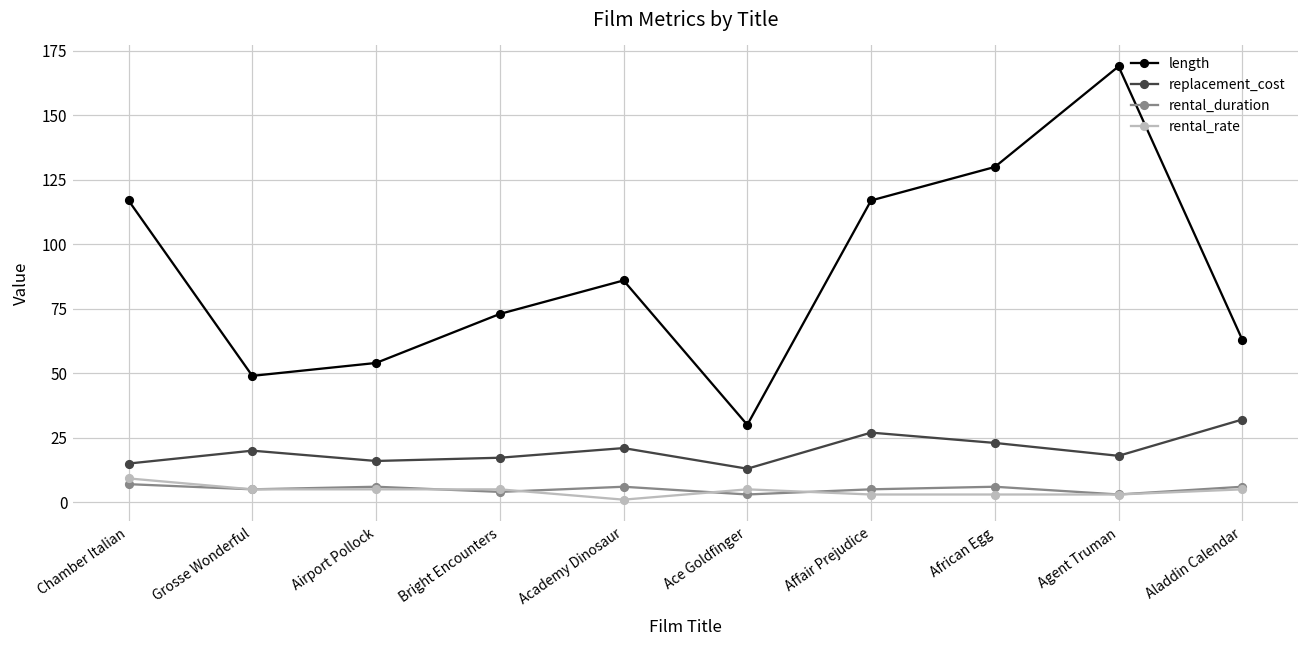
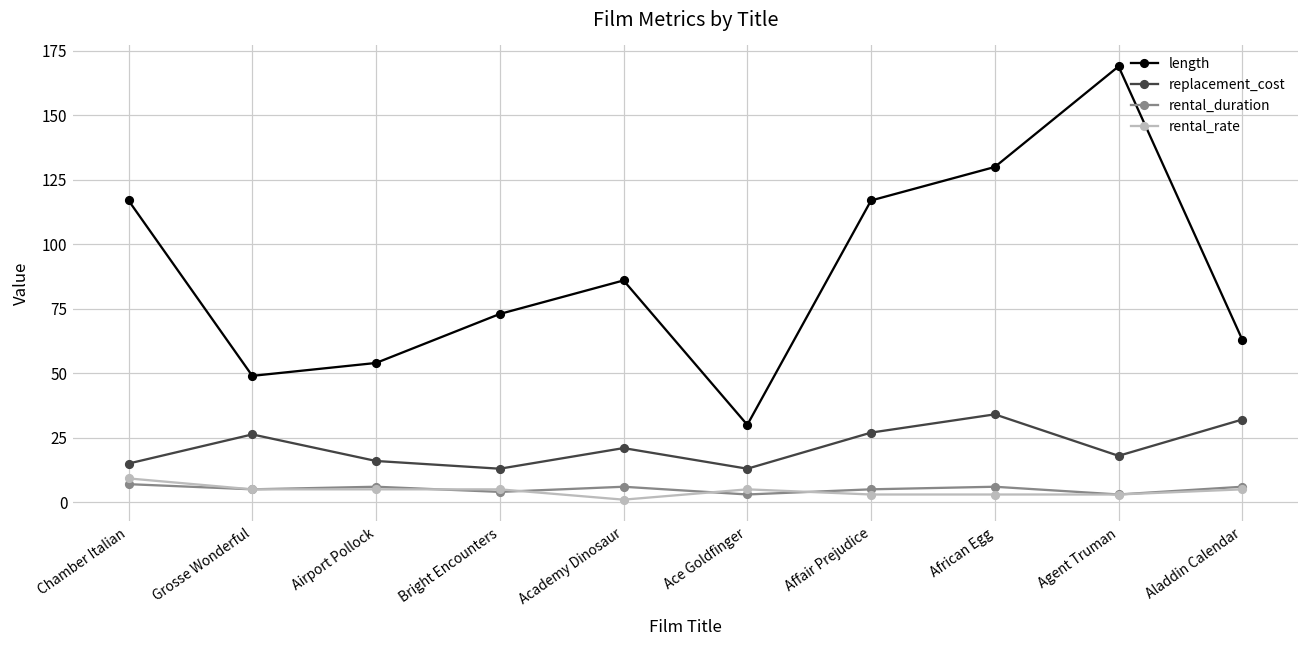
  {
    "length": {
      "Chamber Italian": 117,
      "Grosse Wonderful": 49,
      "Airport Pollock": 54,
      "Bright Encounters": 73,
      "Academy Dinosaur": 86,
      "Ace Goldfinger": 30,
      "Affair Prejudice": 117,
      "African Egg": 130,
      "Agent Truman": 169,
      "Aladdin Calendar": 63
    },
    "replacement_cost": {
      "Chamber Italian": 15,
-     "Grosse Wonderful": 20,
+     "Grosse Wonderful": 26,
      "Airport Pollock": 16,
-     "Bright Encounters": 17,
+     "Bright Encounters": 13,
      "Academy Dinosaur": 21,
      "Ace Goldfinger": 13,
      "Affair Prejudice": 27,
-     "African Egg": 23,
+     "African Egg": 34,
      "Agent Truman": 18,
      "Aladdin Calendar": 32
    },
    "rental_duration": {
      "Chamber Italian": 7,
      "Academy Dinosaur": 6,
      "Ace Goldfinger": 3,
      "Affair Prejudice": 5,
      "African Egg": 6
    },
    "rental_rate": {
      "Chamber Italian": 9,
      "Academy Dinosaur": 1,
      "Ace Goldfinger": 5,
      "Affair Prejudice": 3,
      "African Egg": 3
    }
  }
